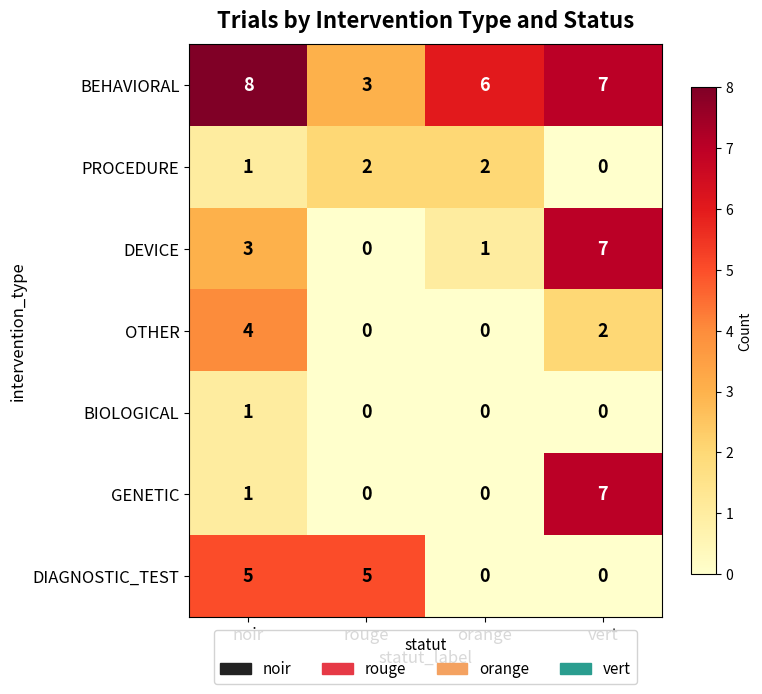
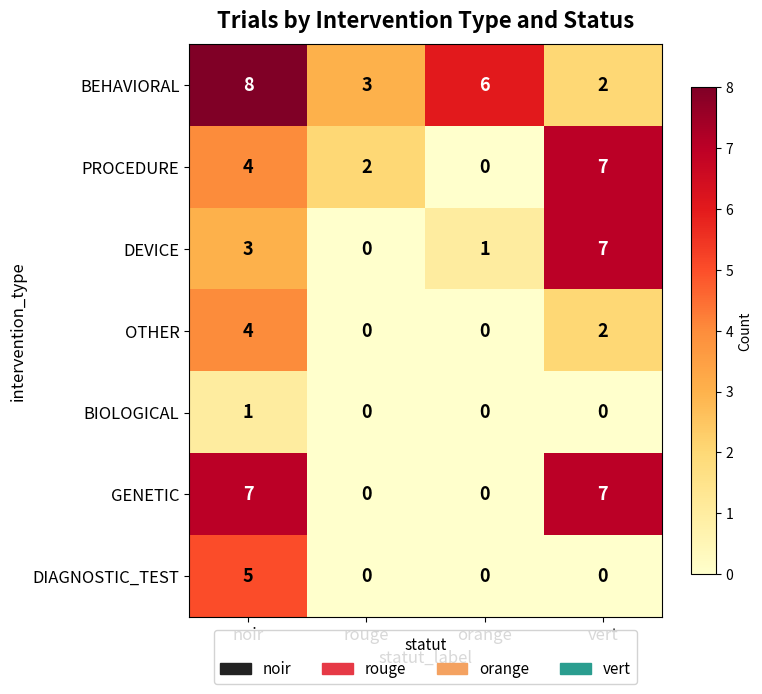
  {
    "BEHAVIORAL": {
      "noir": 8,
      "rouge": 3,
      "orange": 6,
-     "vert": 7
+     "vert": 2
    },
    "PROCEDURE": {
-     "noir": 1,
+     "noir": 4,
      "rouge": 2,
-     "orange": 2,
-     "vert": 0
+     "orange": 0,
+     "vert": 7
    },
    "DEVICE": {
      "noir": 3,
      "rouge": 0,
      "orange": 1,
      "vert": 7
    },
    "OTHER": {
      "noir": 4,
      "rouge": 0,
      "orange": 0,
      "vert": 2
    },
    "BIOLOGICAL": {
      "noir": 1,
      "rouge": 0,
      "orange": 0,
      "vert": 0
    },
    "GENETIC": {
-     "noir": 1,
+     "noir": 7,
      "rouge": 0,
      "orange": 0,
      "vert": 7
    },
    "DIAGNOSTIC_TEST": {
      "noir": 5,
-     "rouge": 5,
+     "rouge": 0,
      "orange": 0,
      "vert": 0
    }
  }
